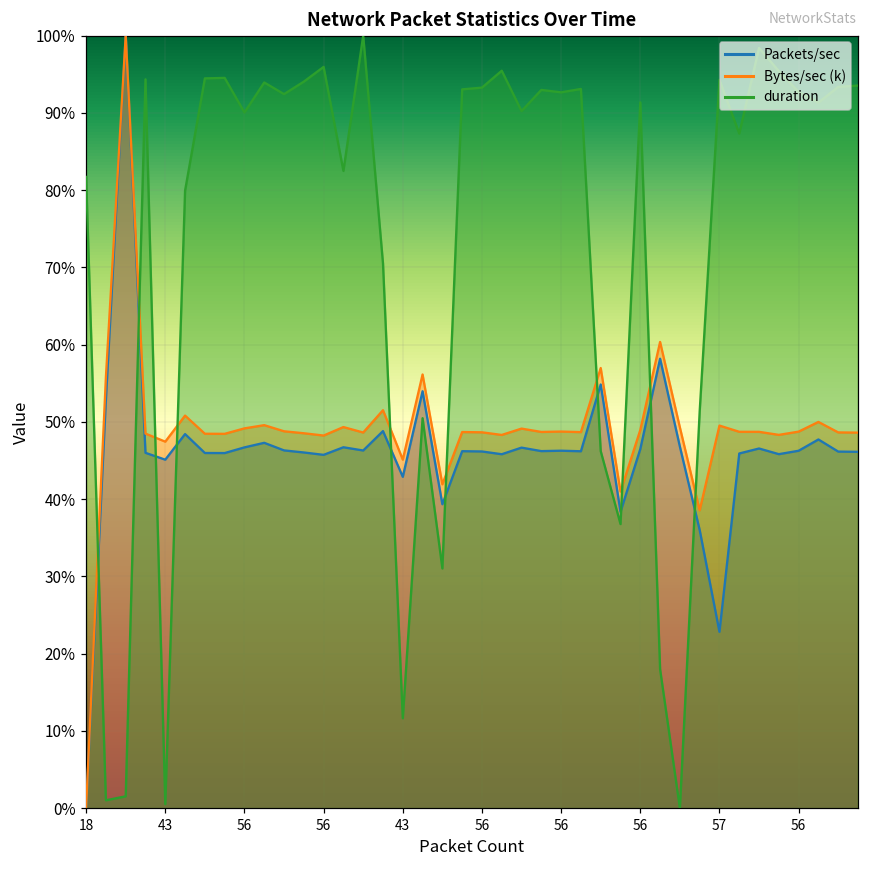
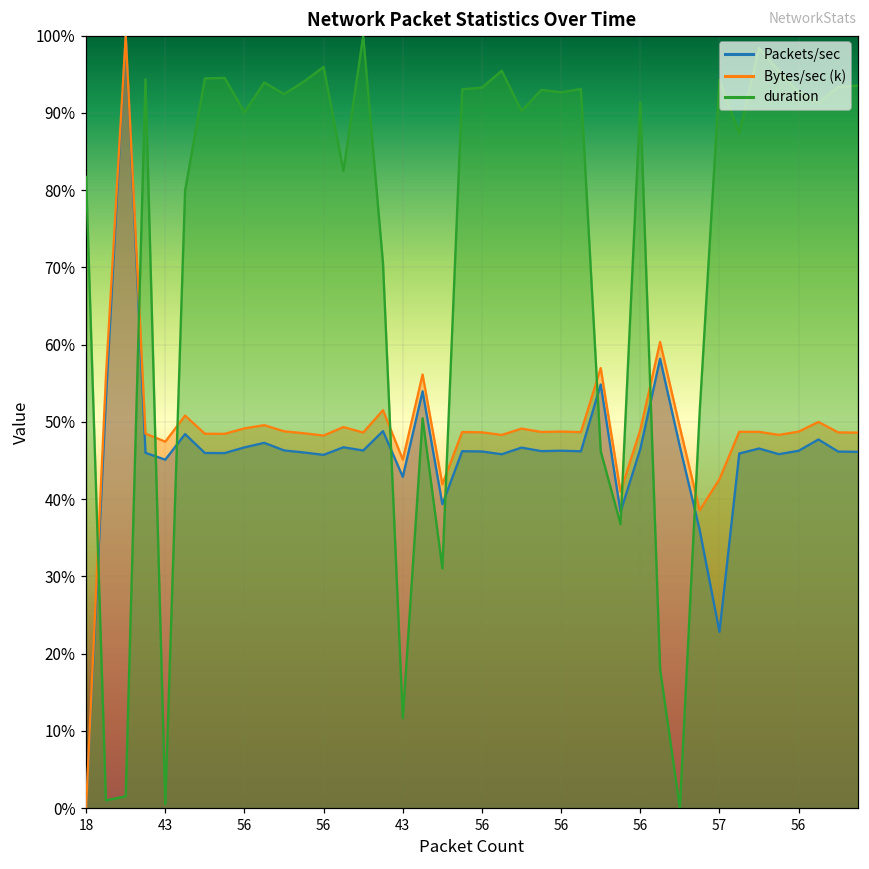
  {
    "Packets/sec": {
      "57": "23%"
    },
    "Bytes/sec (k)": {
-     "57": "50%"
+     "57": "43%"
    },
    "duration": {
      "57": "94%"
    }
  }
